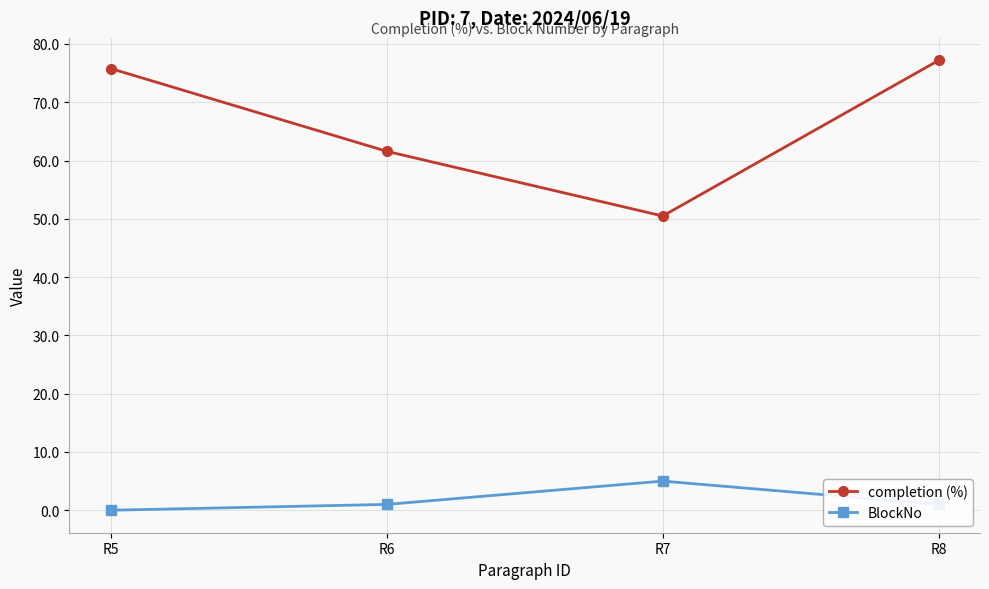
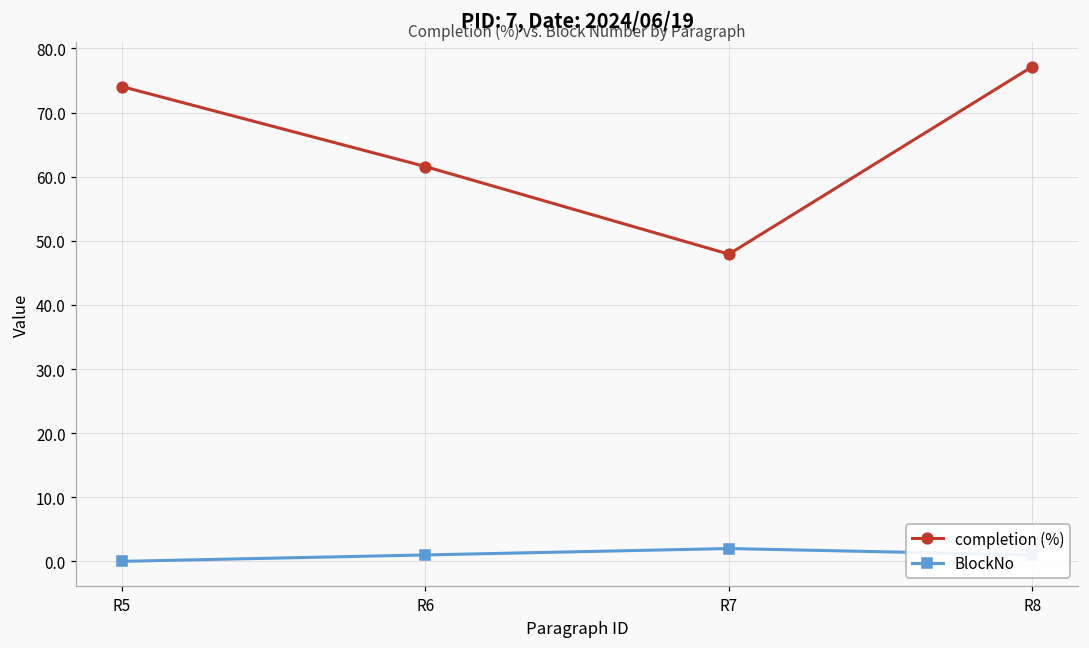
  {
    "completion (%)": {
-     "R5": 76,
+     "R5": 74,
      "R6": 62,
-     "R7": 50,
+     "R7": 48,
      "R8": 77
    },
    "BlockNo": {
      "R5": 0,
      "R6": 1,
-     "R7": 5
+     "R7": 2
    }
  }
